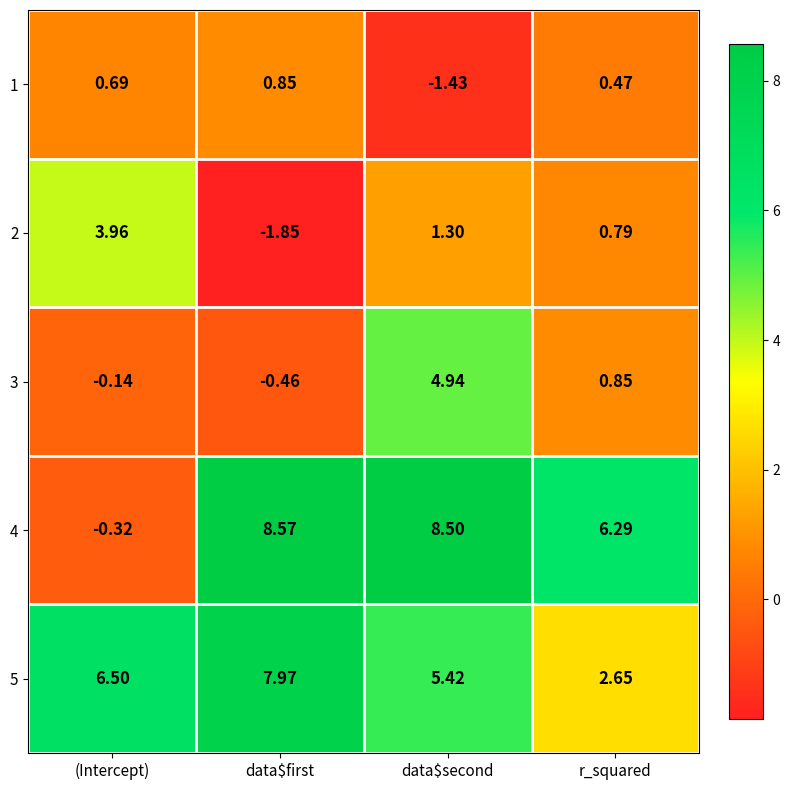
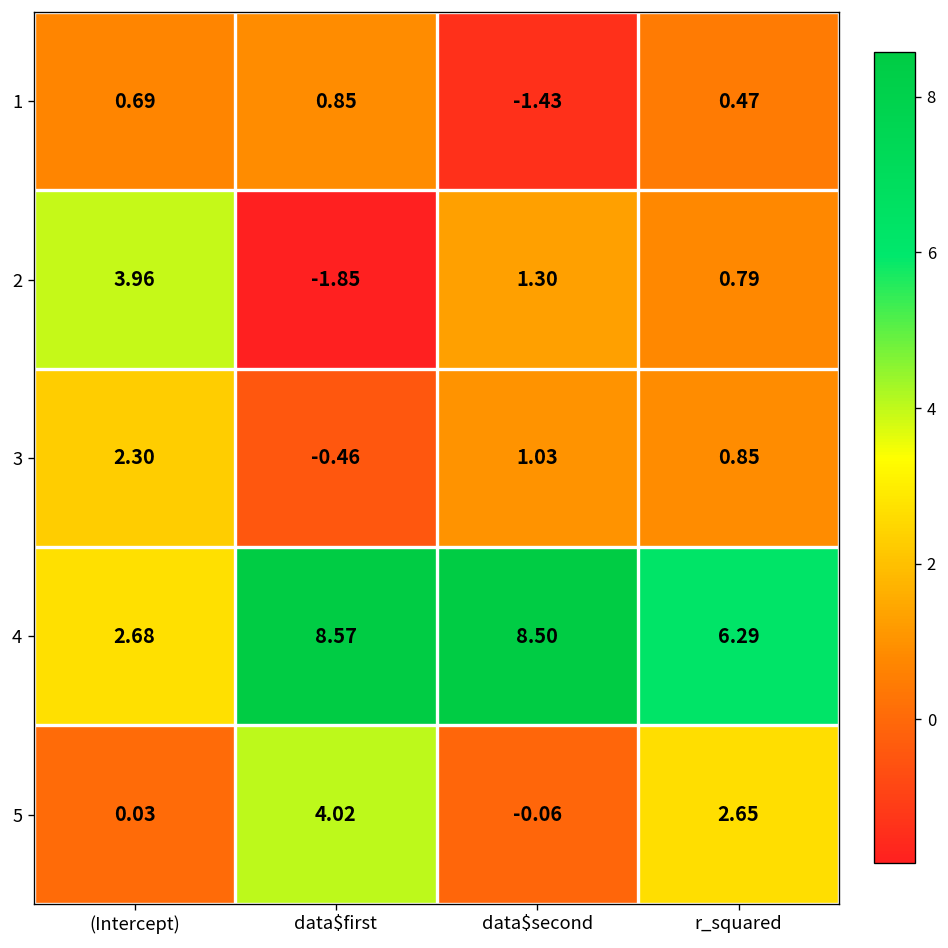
  {
    "1": {
      "(Intercept)": 0.69,
      "data$first": 0.85,
      "data$second": -1.43,
      "r_squared": 0.47
    },
    "2": {
      "(Intercept)": 3.96,
      "data$first": -1.85,
      "data$second": 1.30,
      "r_squared": 0.79
    },
    "3": {
-     "(Intercept)": -0.14,
+     "(Intercept)": 2.30,
      "data$first": -0.46,
-     "data$second": 4.94,
+     "data$second": 1.03,
      "r_squared": 0.85
    },
    "4": {
-     "(Intercept)": -0.32,
+     "(Intercept)": 2.68,
      "data$first": 8.57,
      "data$second": 8.50,
      "r_squared": 6.29
    },
    "5": {
-     "(Intercept)": 6.50,
-     "data$first": 7.97,
-     "data$second": 5.42,
+     "(Intercept)": 0.03,
+     "data$first": 4.02,
+     "data$second": -0.06,
      "r_squared": 2.65
    }
  }
